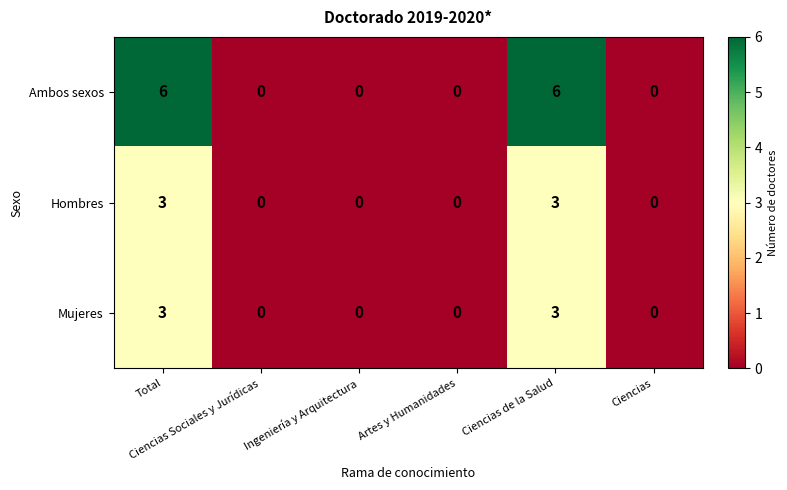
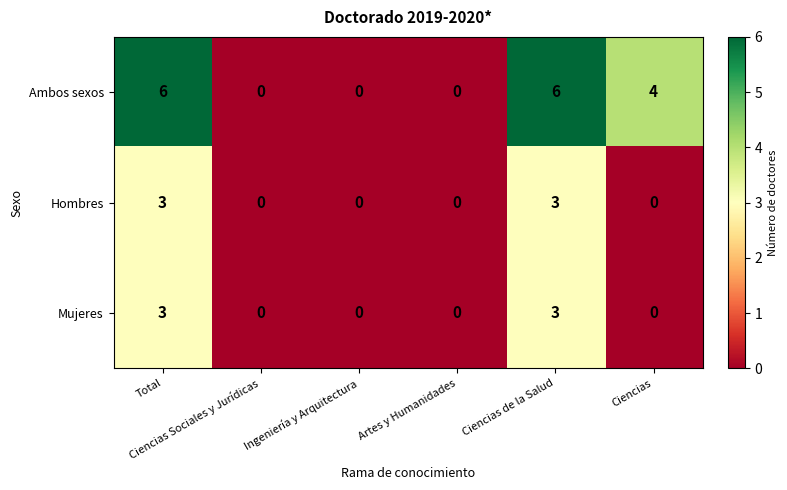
  {
    "Ambos sexos": {
      "Total": 6,
      "Ciencias Sociales y Jurídicas": 0,
      "Ingeniería y Arquitectura": 0,
      "Artes y Humanidades": 0,
      "Ciencias de la Salud": 6,
-     "Ciencias": 0
+     "Ciencias": 4
    },
    "Hombres": {
      "Total": 3,
      "Ciencias Sociales y Jurídicas": 0,
      "Ingeniería y Arquitectura": 0,
      "Artes y Humanidades": 0,
      "Ciencias de la Salud": 3,
      "Ciencias": 0
    },
    "Mujeres": {
      "Total": 3,
      "Ciencias Sociales y Jurídicas": 0,
      "Ingeniería y Arquitectura": 0,
      "Artes y Humanidades": 0,
      "Ciencias de la Salud": 3,
      "Ciencias": 0
    }
  }
